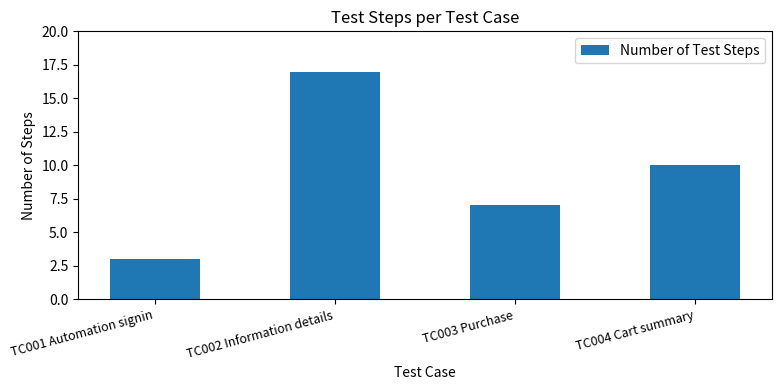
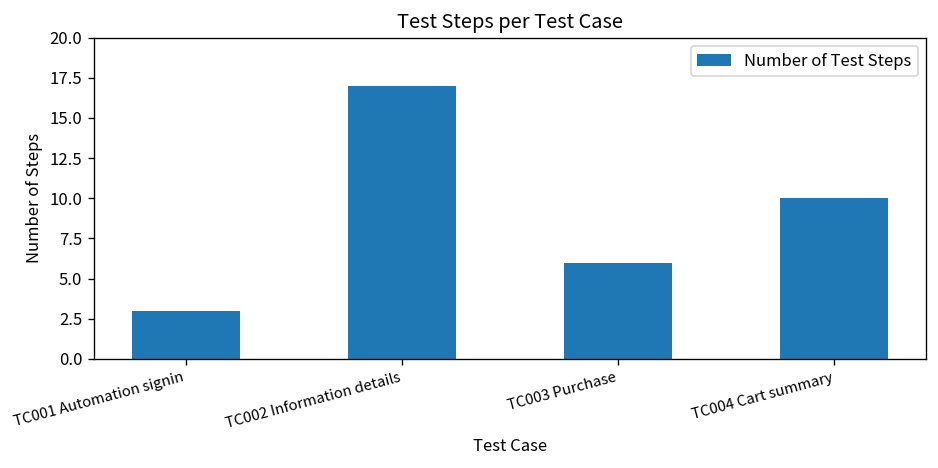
  {
    "TC001 Automation signin": 3,
    "TC002 Information details": 17,
-   "TC003 Purchase": 7,
+   "TC003 Purchase": 6,
    "TC004 Cart summary": 10
  }
